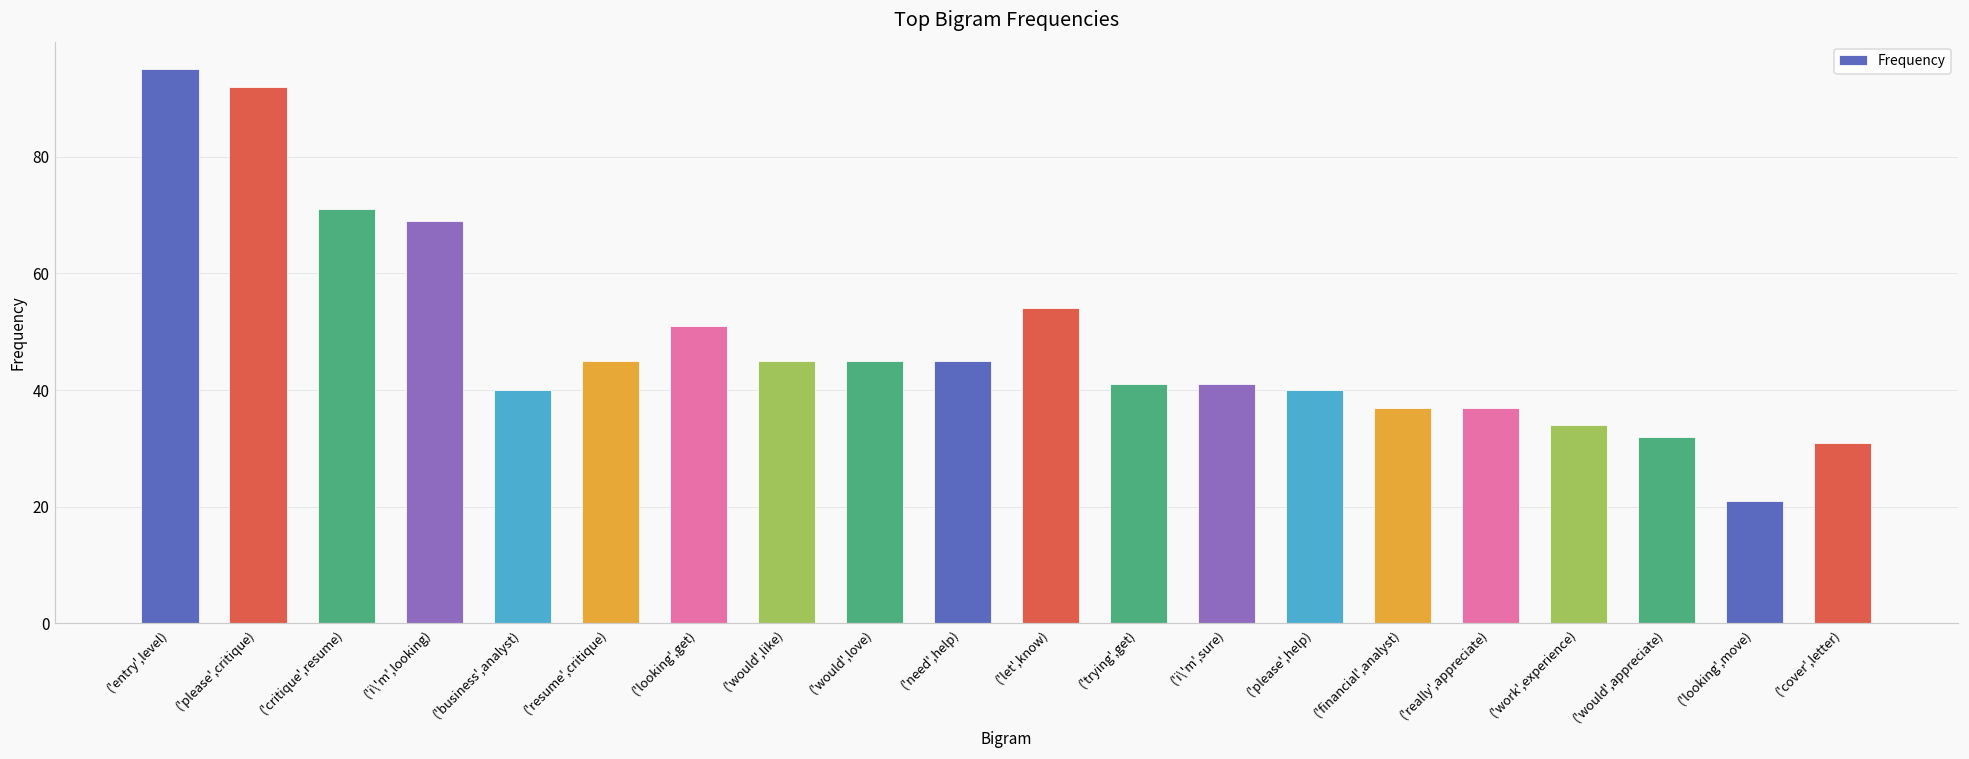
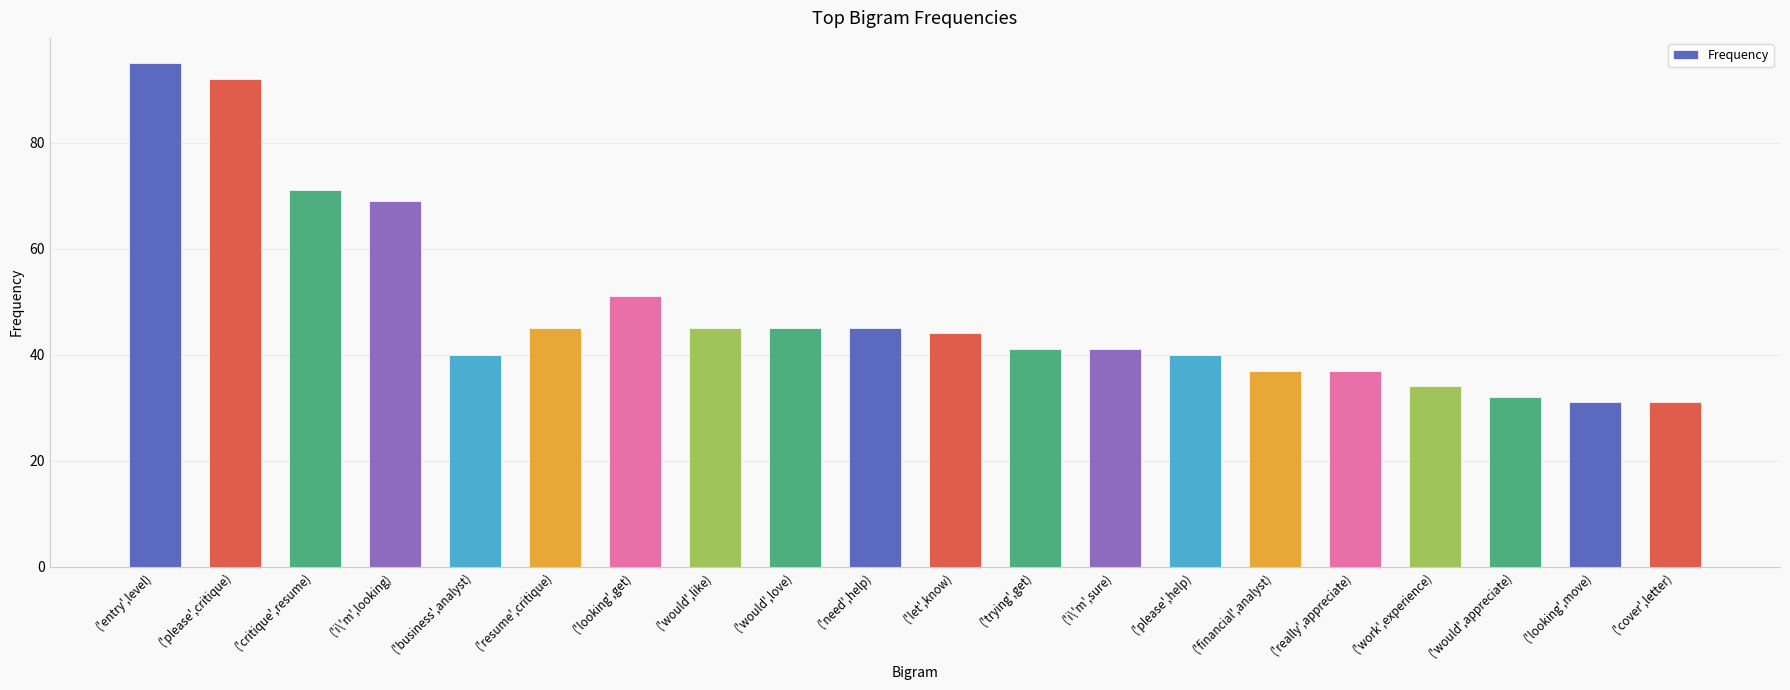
  {
    "('entry',level)": 95,
    "('please',critique)": 92,
    "('critique',resume)": 71,
    "('i\\'m',looking)": 69,
    "('business',analyst)": 40,
    "('resume',critique)": 45,
    "('looking',get)": 51,
    "('would',like)": 45,
    "('would',love)": 45,
    "('need',help)": 45,
-   "('let',know)": 54,
+   "('let',know)": 44,
    "('trying',get)": 41,
    "('i\\'m',sure)": 41,
    "('please',help)": 40,
    "('financial',analyst)": 37,
    "('really',appreciate)": 37,
    "('work',experience)": 34,
    "('would',appreciate)": 32,
-   "('looking',move)": 21,
+   "('looking',move)": 31,
    "('cover',letter)": 31
  }
